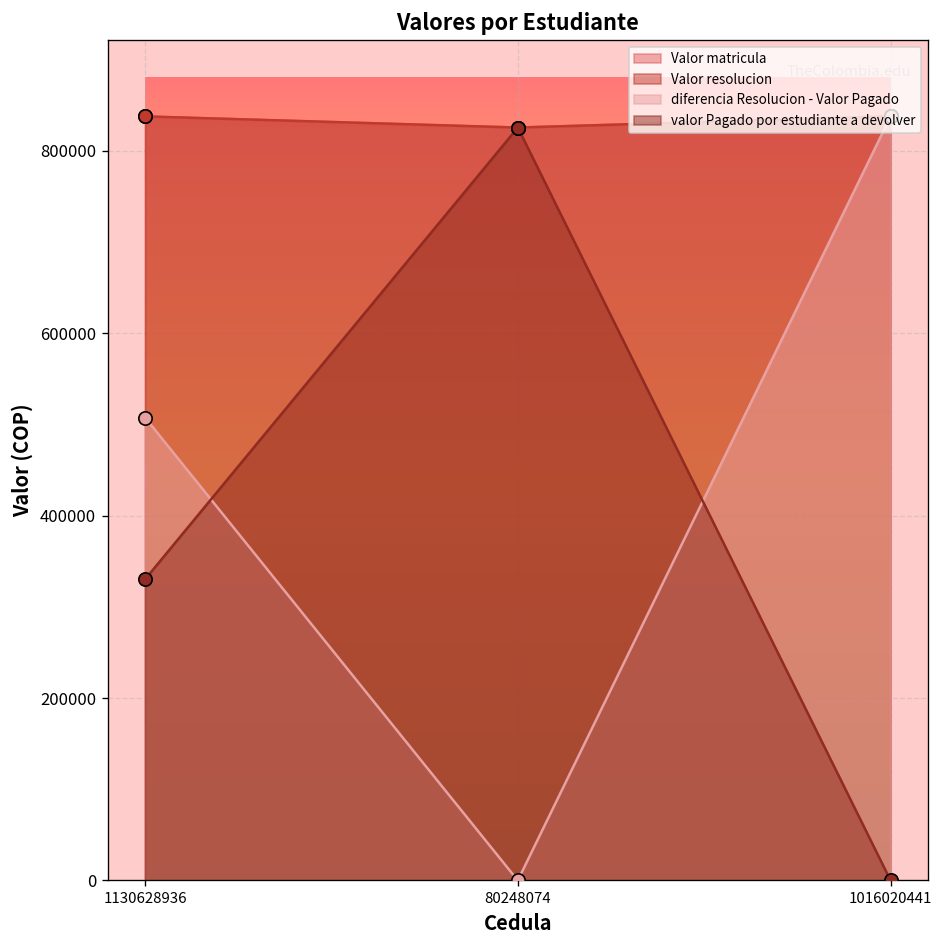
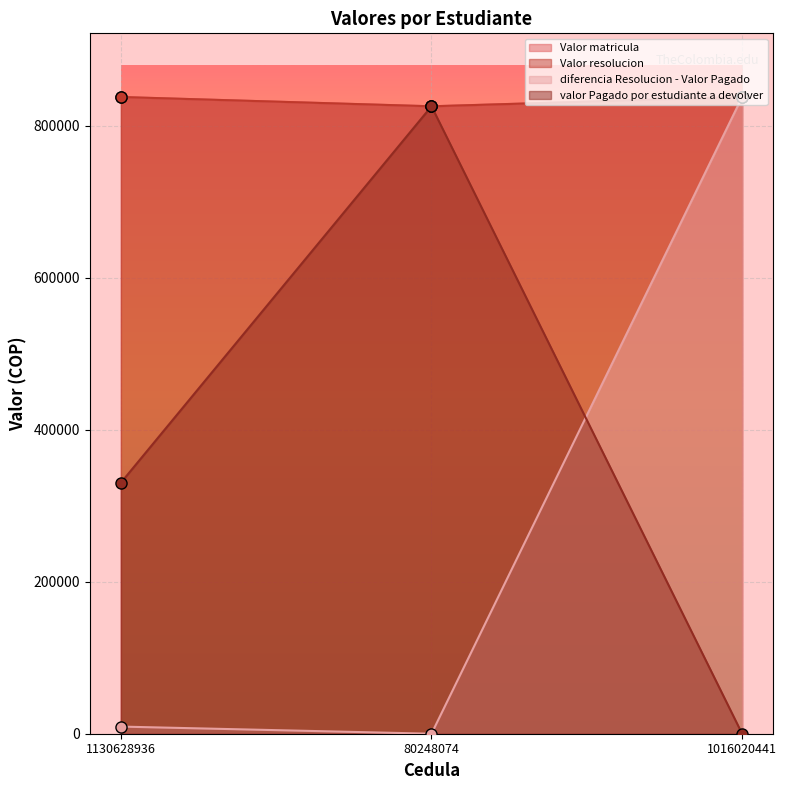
  {
    "diferencia Resolucion - Valor Pagado": {
-     "1130628936": 510000,
+     "1130628936": 10000,
      "80248074": 0
    }
  }
